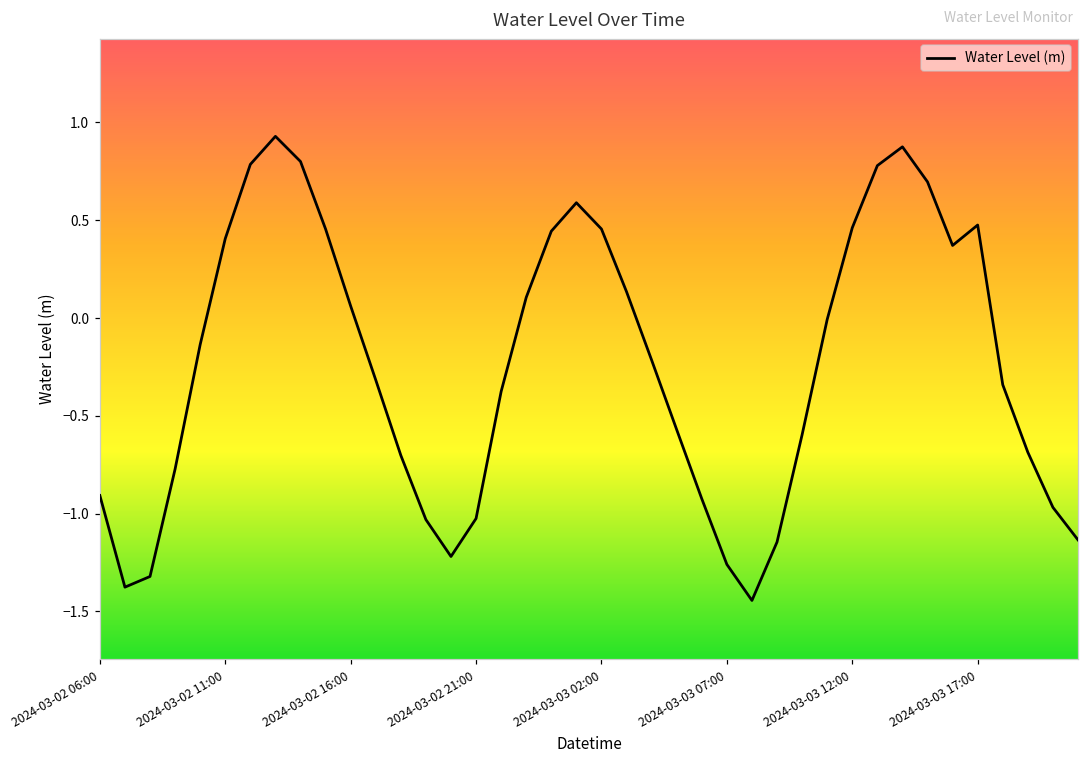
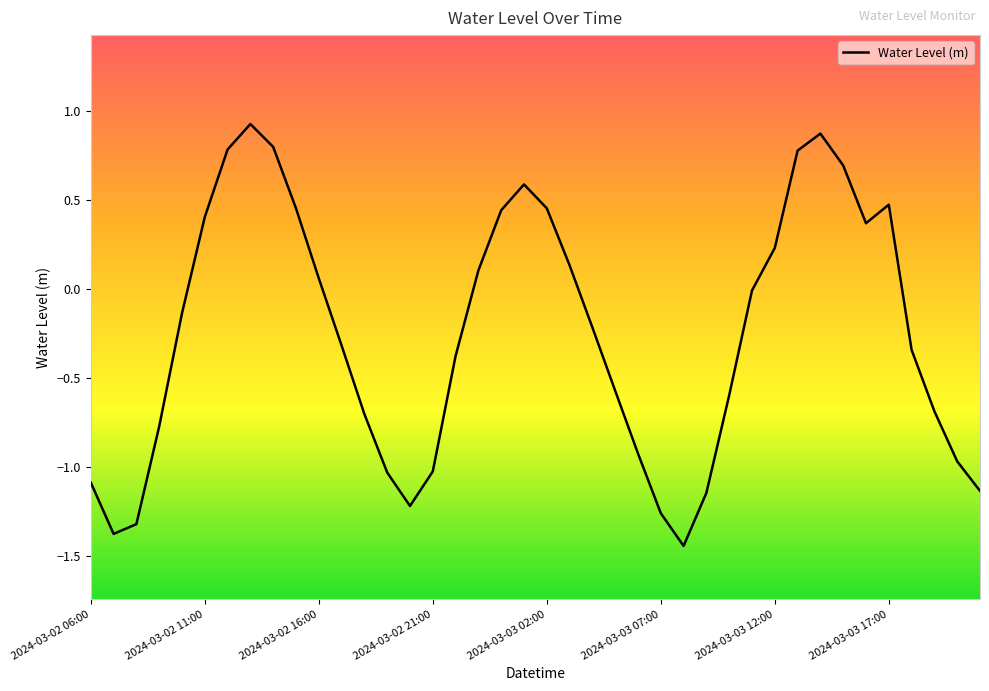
  {
-   "2024-03-02 06:00": -0.91,
+   "2024-03-02 06:00": -1.09,
    "2024-03-02 11:00": 0.41,
    "2024-03-02 16:00": 0.06,
    "2024-03-02 21:00": -1.02,
    "2024-03-03 02:00": 0.46,
    "2024-03-03 07:00": -1.26,
-   "2024-03-03 12:00": 0.46,
+   "2024-03-03 12:00": 0.23,
    "2024-03-03 17:00": 0.48
  }
